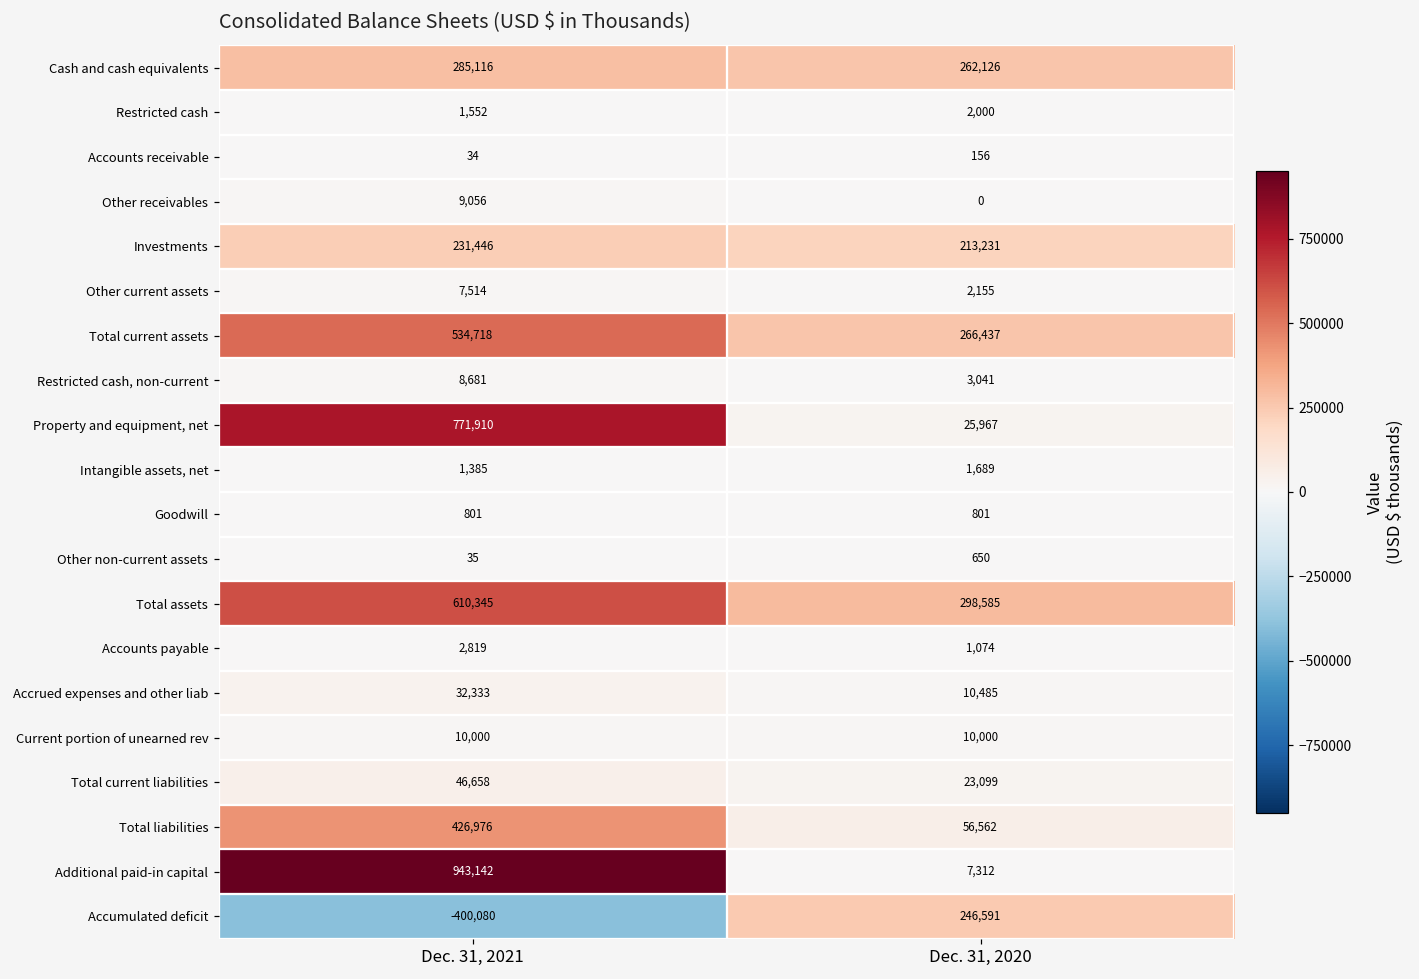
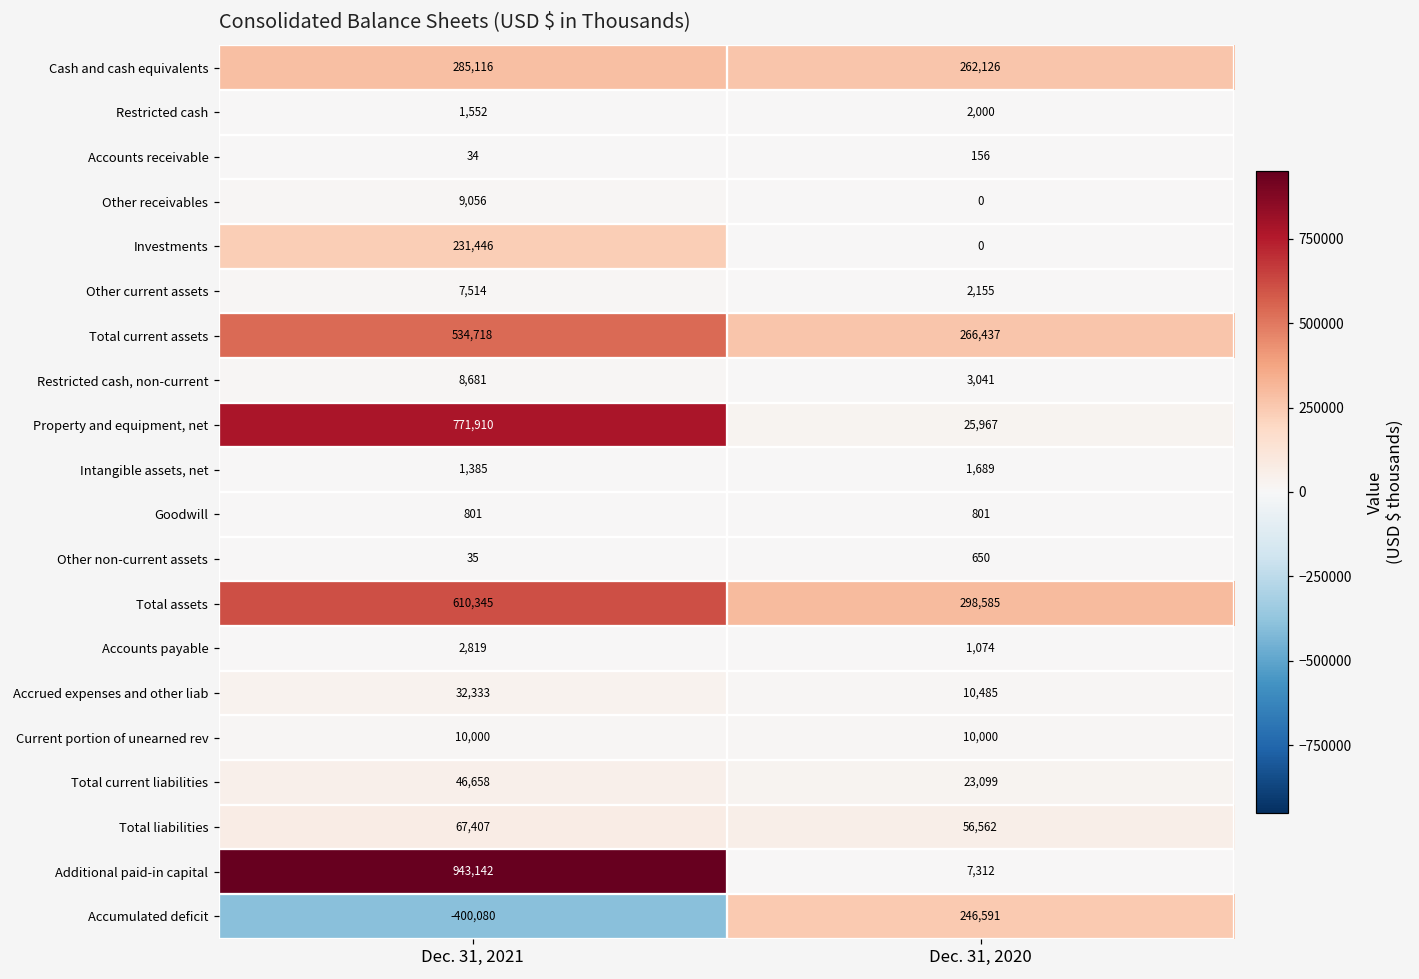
  {
    "Cash and cash equivalents": {
      "Dec. 31, 2021": "285,116",
      "Dec. 31, 2020": "262,126"
    },
    "Restricted cash": {
      "Dec. 31, 2021": "1,552",
      "Dec. 31, 2020": "2,000"
    },
    "Accounts receivable": {
      "Dec. 31, 2021": "34",
      "Dec. 31, 2020": "156"
    },
    "Other receivables": {
      "Dec. 31, 2021": "9,056",
      "Dec. 31, 2020": "0"
    },
    "Investments": {
      "Dec. 31, 2021": "231,446",
-     "Dec. 31, 2020": "213,231"
+     "Dec. 31, 2020": "0"
    },
    "Other current assets": {
      "Dec. 31, 2021": "7,514",
      "Dec. 31, 2020": "2,155"
    },
    "Total current assets": {
      "Dec. 31, 2021": "534,718",
      "Dec. 31, 2020": "266,437"
    },
    "Restricted cash, non-current": {
      "Dec. 31, 2021": "8,681",
      "Dec. 31, 2020": "3,041"
    },
    "Property and equipment, net": {
      "Dec. 31, 2021": "771,910",
      "Dec. 31, 2020": "25,967"
    },
    "Intangible assets, net": {
      "Dec. 31, 2021": "1,385",
      "Dec. 31, 2020": "1,689"
    },
    "Goodwill": {
      "Dec. 31, 2021": "801",
      "Dec. 31, 2020": "801"
    },
    "Other non-current assets": {
      "Dec. 31, 2021": "35",
      "Dec. 31, 2020": "650"
    },
    "Total assets": {
      "Dec. 31, 2021": "610,345",
      "Dec. 31, 2020": "298,585"
    },
    "Accounts payable": {
      "Dec. 31, 2021": "2,819",
      "Dec. 31, 2020": "1,074"
    },
    "Accrued expenses and other liab": {
      "Dec. 31, 2021": "32,333",
      "Dec. 31, 2020": "10,485"
    },
    "Current portion of unearned rev": {
      "Dec. 31, 2021": "10,000",
      "Dec. 31, 2020": "10,000"
    },
    "Total current liabilities": {
      "Dec. 31, 2021": "46,658",
      "Dec. 31, 2020": "23,099"
    },
    "Total liabilities": {
-     "Dec. 31, 2021": "426,976",
+     "Dec. 31, 2021": "67,407",
      "Dec. 31, 2020": "56,562"
    },
    "Additional paid-in capital": {
      "Dec. 31, 2021": "943,142",
      "Dec. 31, 2020": "7,312"
    },
    "Accumulated deficit": {
      "Dec. 31, 2021": "-400,080",
      "Dec. 31, 2020": "246,591"
    }
  }
